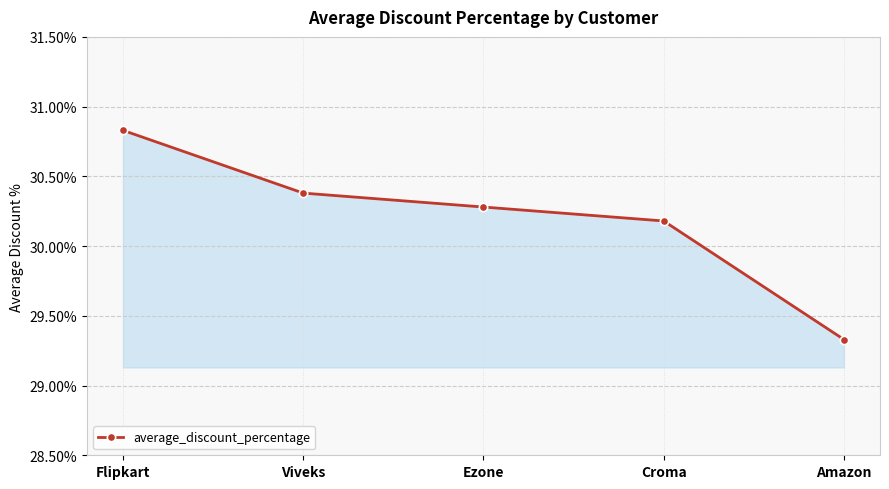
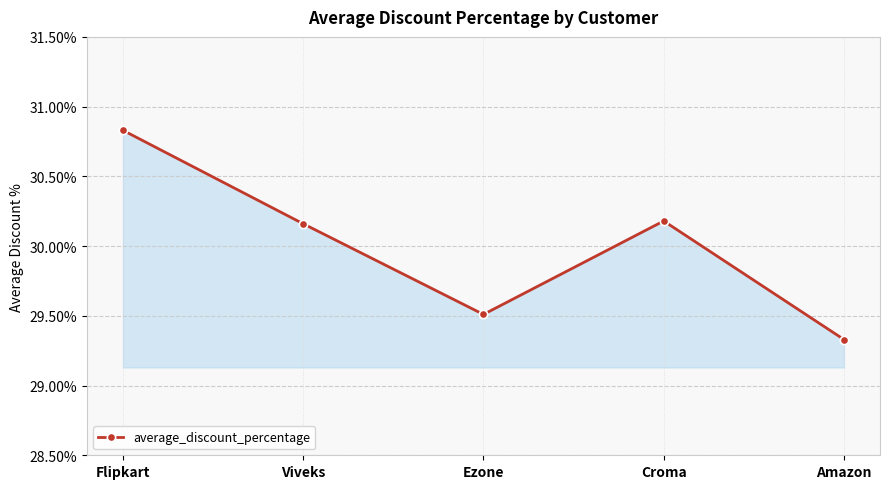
  {
    "Flipkart": "30.83%",
-   "Viveks": "30.38%",
-   "Ezone": "30.28%",
+   "Viveks": "30.16%",
+   "Ezone": "29.51%",
    "Croma": "30.18%",
    "Amazon": "29.33%"
  }
